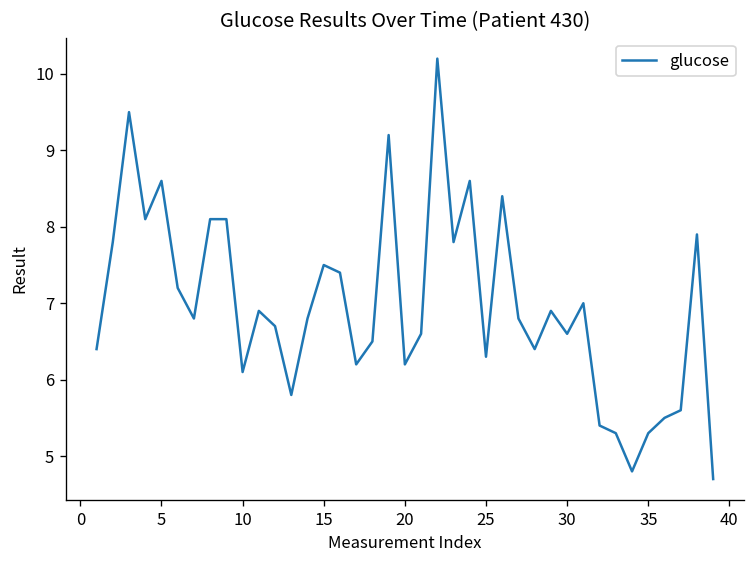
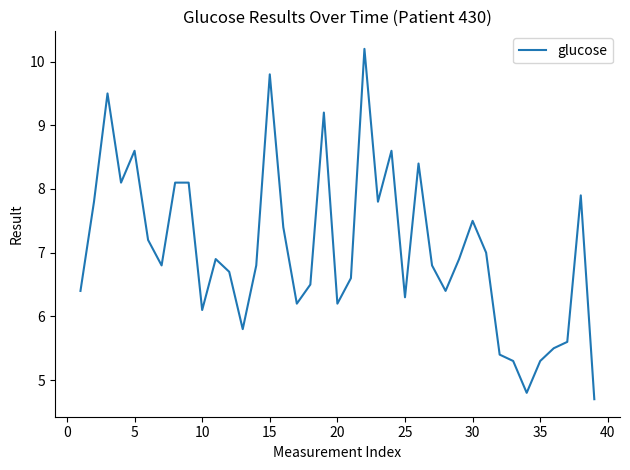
  {
    "5": 8.6,
    "10": 6.1,
-   "15": 7.5,
+   "15": 9.8,
    "20": 6.2,
    "25": 6.3,
-   "30": 6.6,
+   "30": 7.5,
    "35": 5.3
  }
